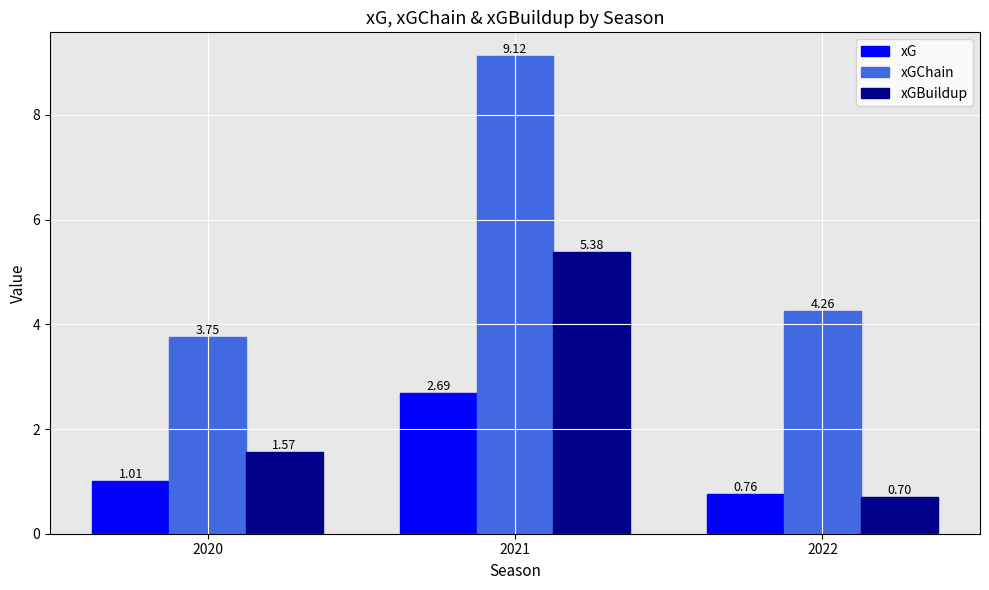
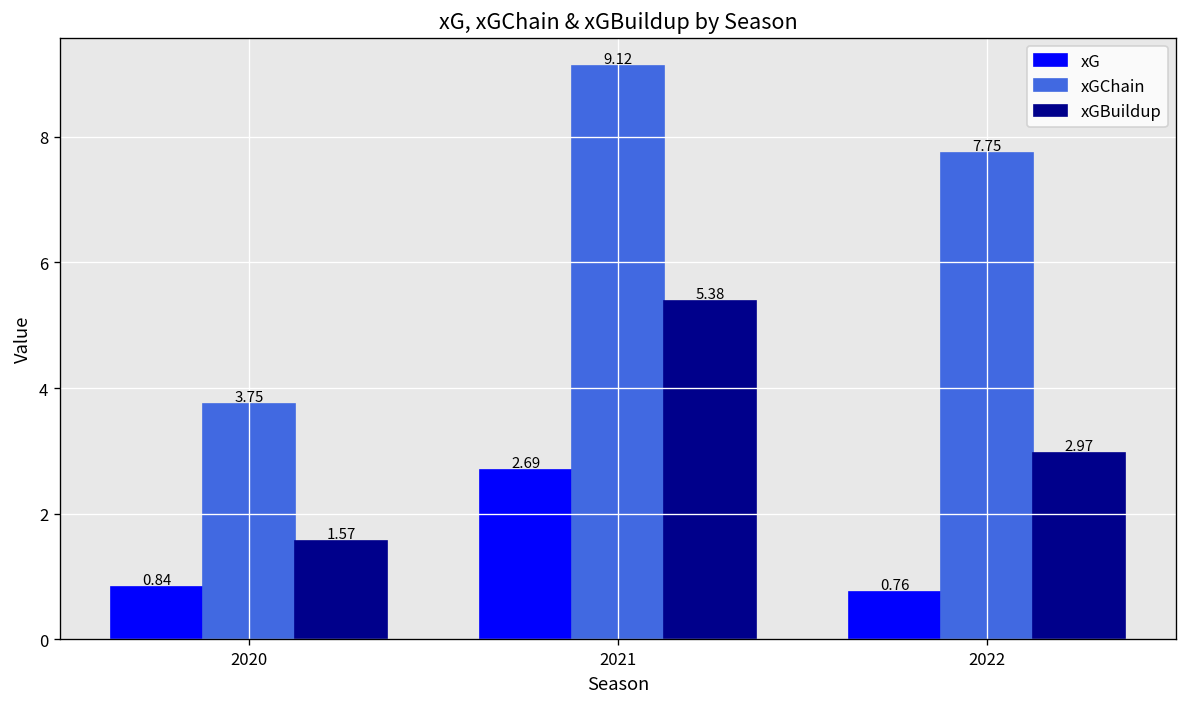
  {
    "xG": {
-     "2020": 1.01,
+     "2020": 0.84,
      "2021": 2.69,
      "2022": 0.76
    },
    "xGChain": {
      "2020": 3.75,
      "2021": 9.12,
-     "2022": 4.26
+     "2022": 7.75
    },
    "xGBuildup": {
      "2020": 1.57,
      "2021": 5.38,
-     "2022": 0.70
+     "2022": 2.97
    }
  }
